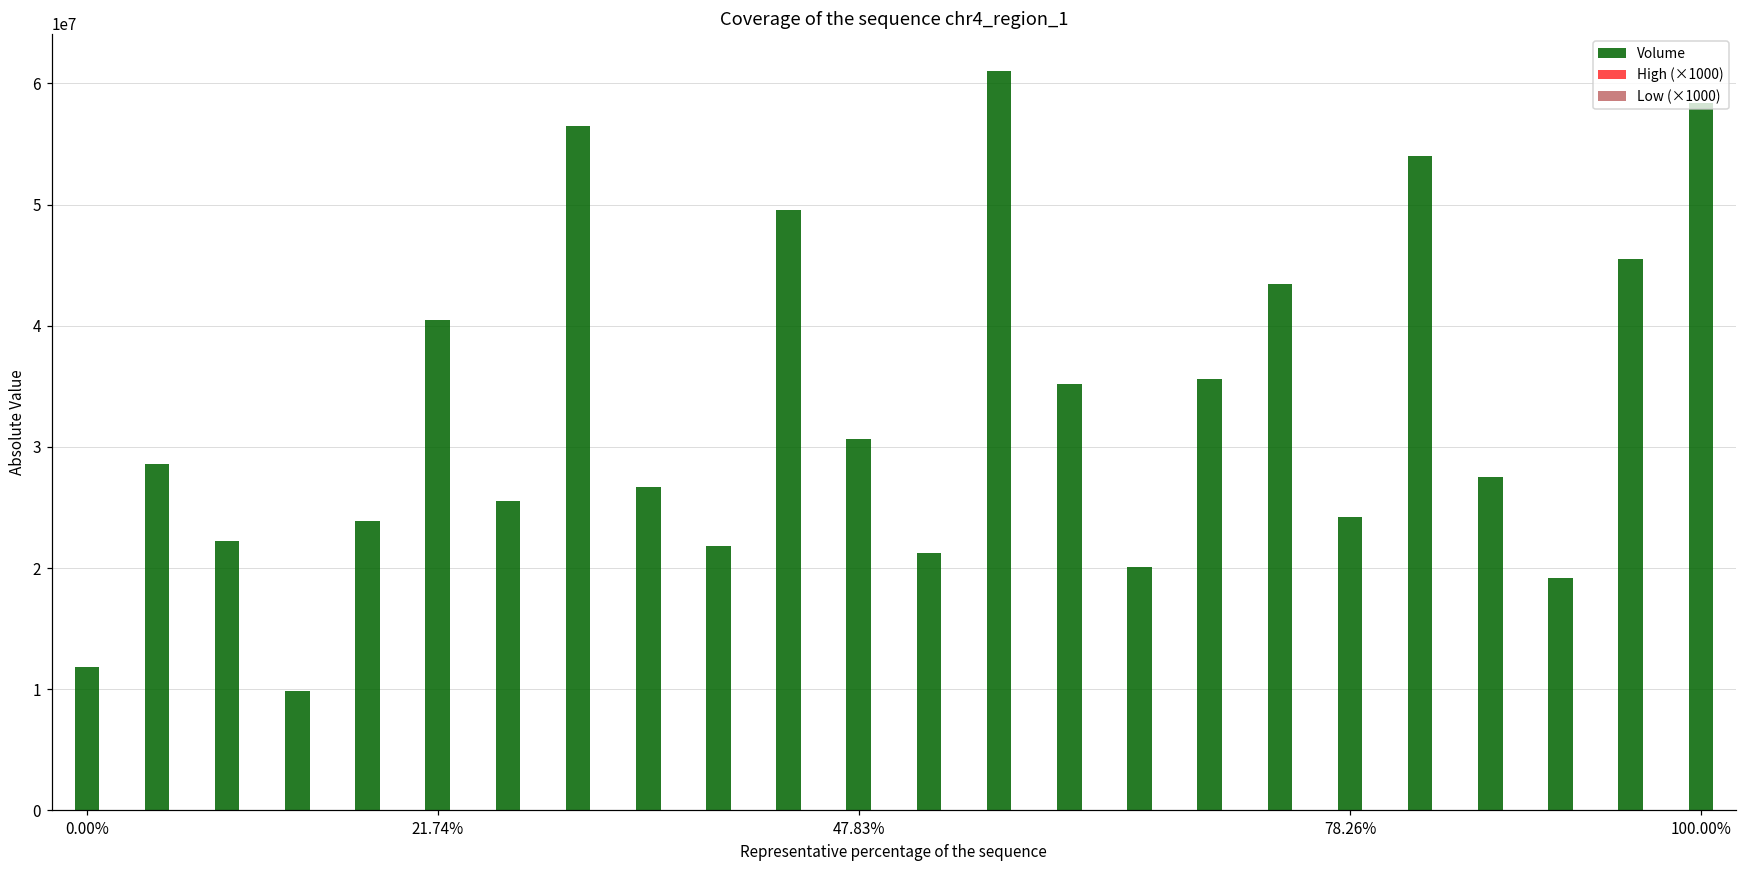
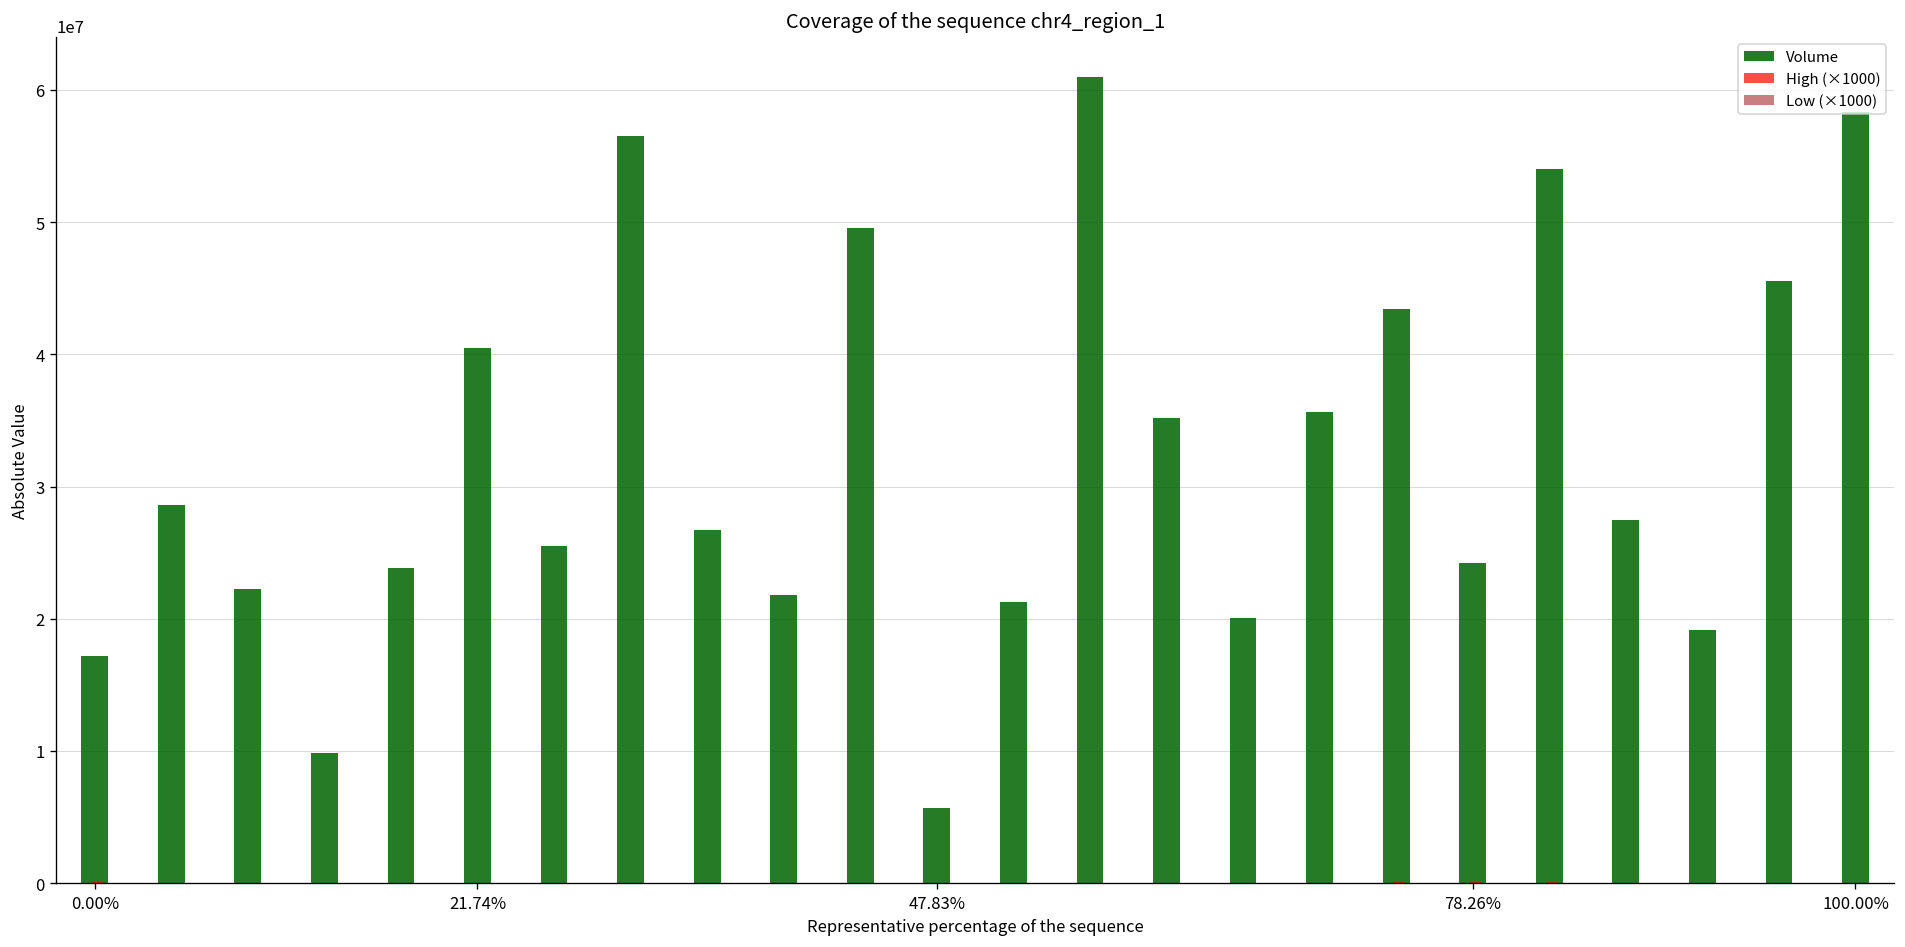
  {
    "Volume": {
-     "0.00%": 11900000,
+     "0.00%": 17200000,
      "21.74%": 40400000,
-     "47.83%": 30600000,
+     "47.83%": 5700000,
      "78.26%": 24200000
    }
  }
